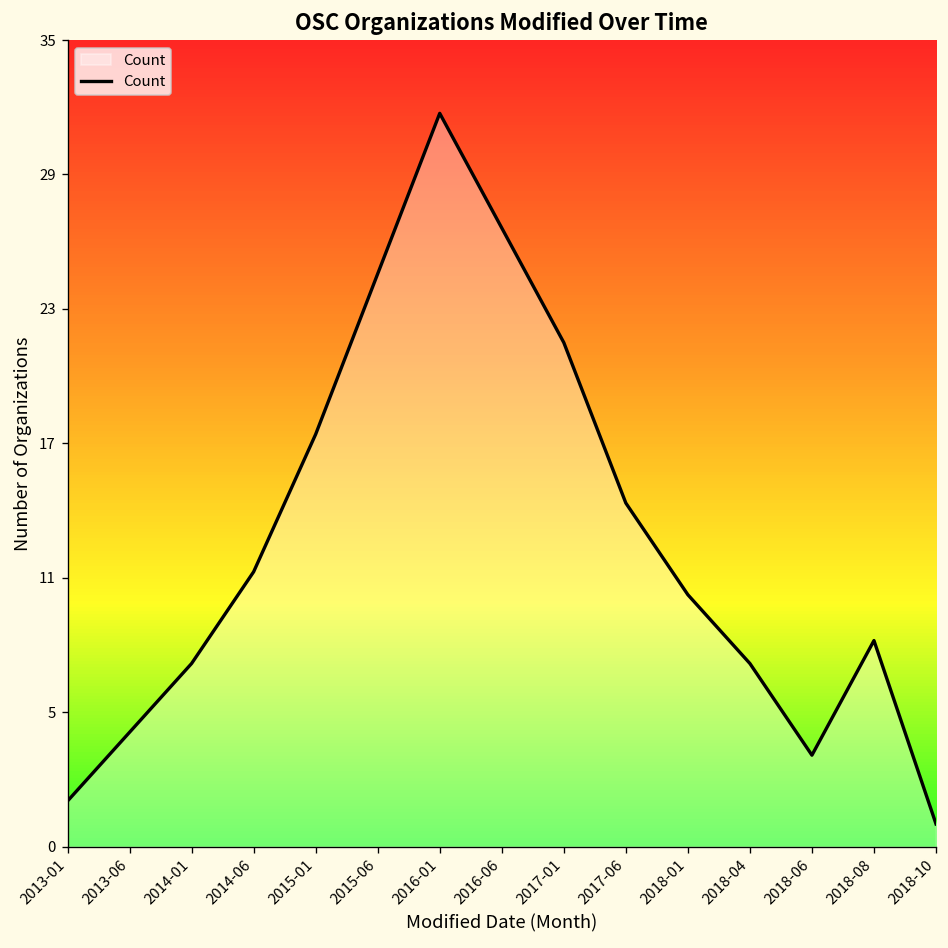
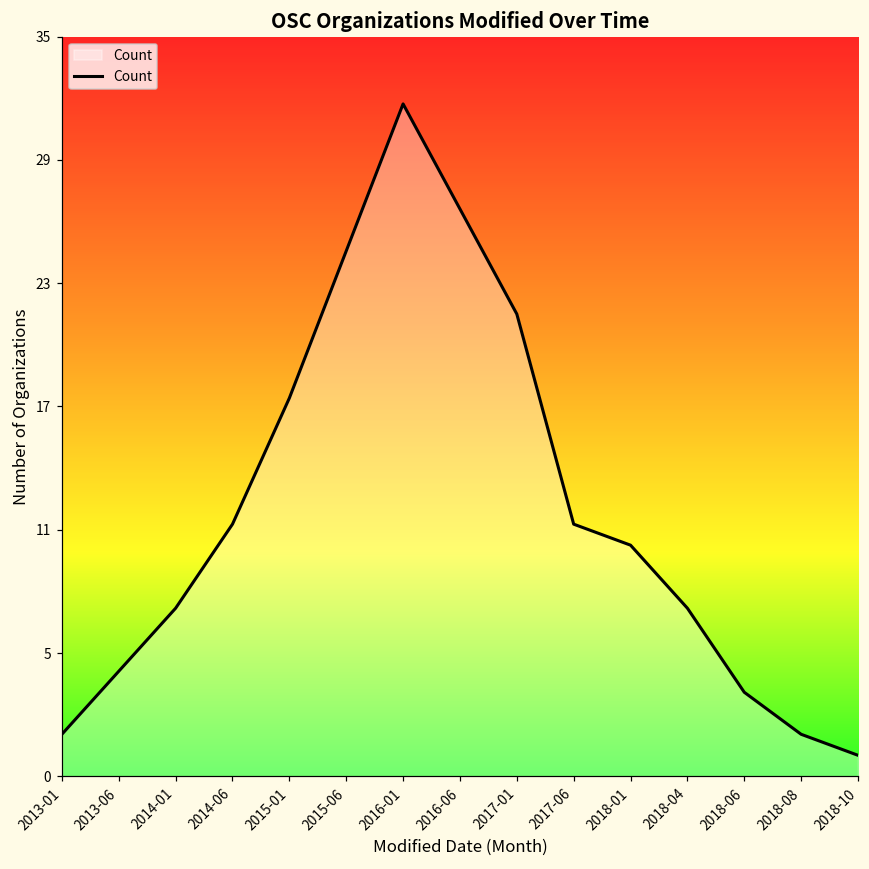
  {
    "2013-01": 2,
    "2013-06": 5,
    "2014-01": 8,
    "2014-06": 12,
    "2015-01": 18,
    "2015-06": 25,
    "2016-01": 32,
    "2016-06": 27,
    "2017-01": 22,
-   "2017-06": 15,
+   "2017-06": 12,
    "2018-01": 11,
    "2018-04": 8,
    "2018-06": 4,
-   "2018-08": 9,
+   "2018-08": 2,
    "2018-10": 1
  }
